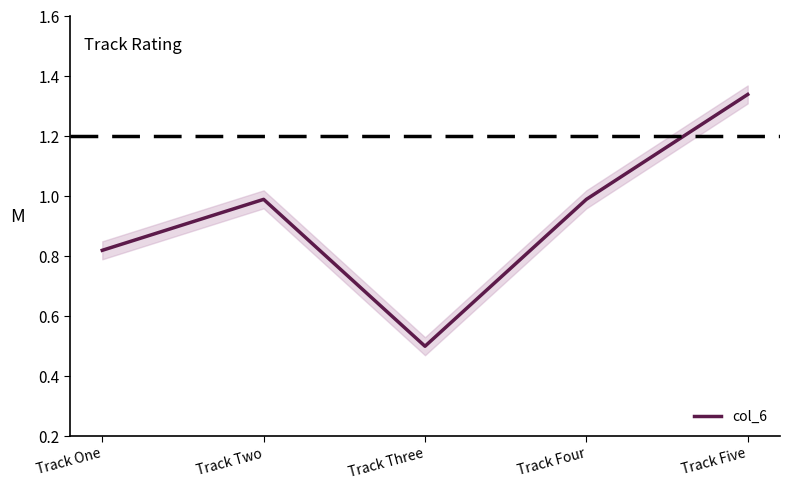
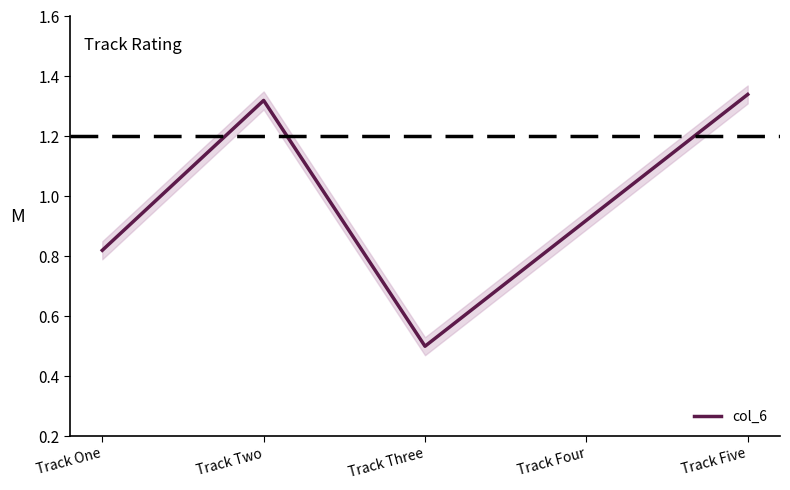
  {
    "col_6": {
      "Track One": 0.82,
-     "Track Two": 0.99,
+     "Track Two": 1.32,
      "Track Three": 0.50,
-     "Track Four": 0.99,
+     "Track Four": 0.92,
      "Track Five": 1.34
    }
  }
